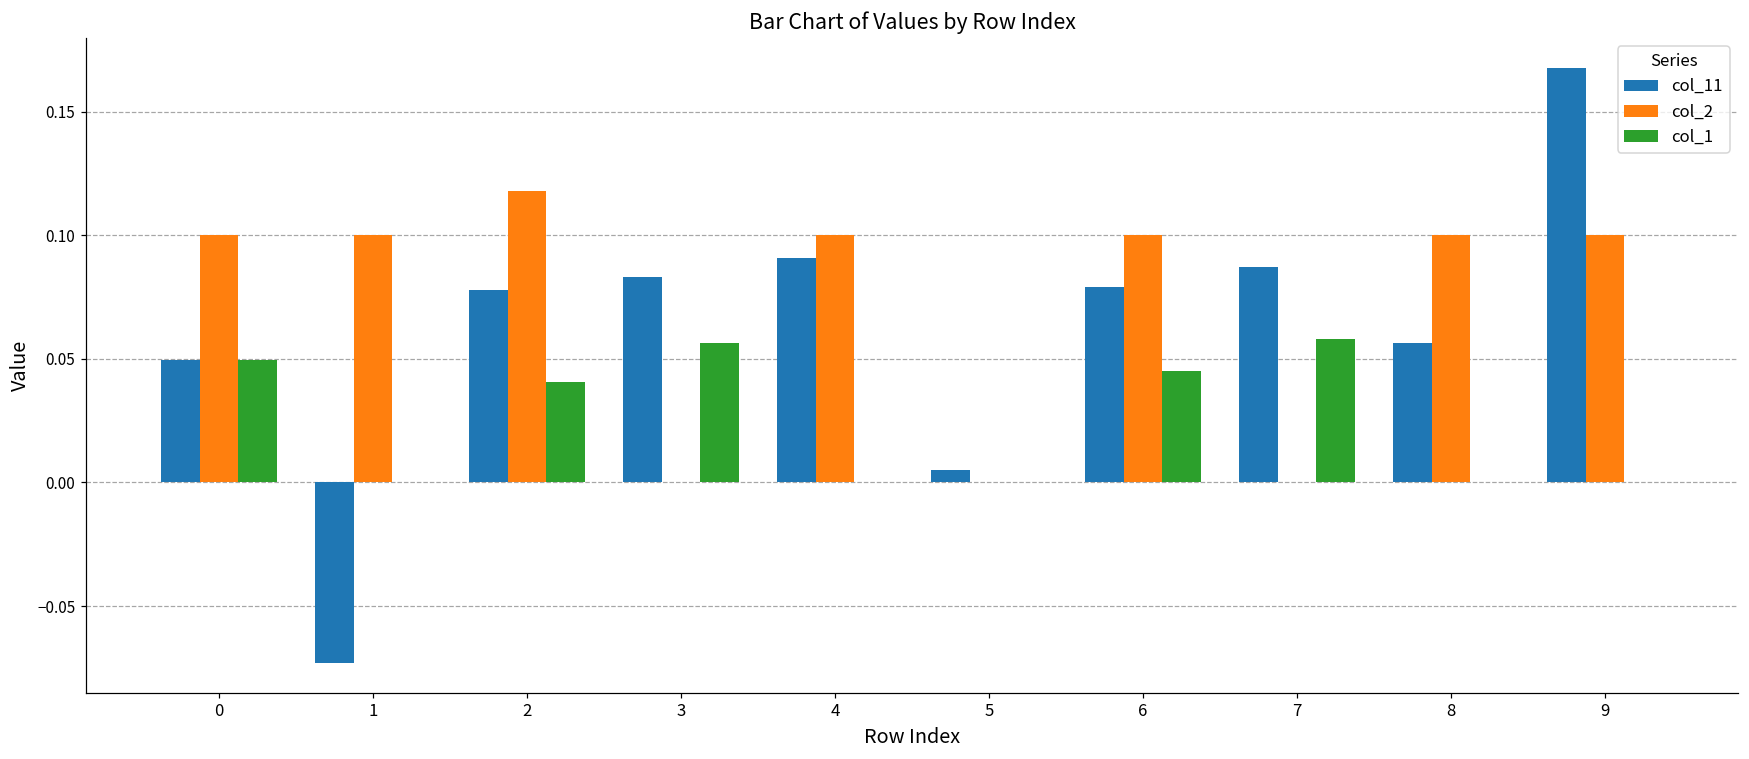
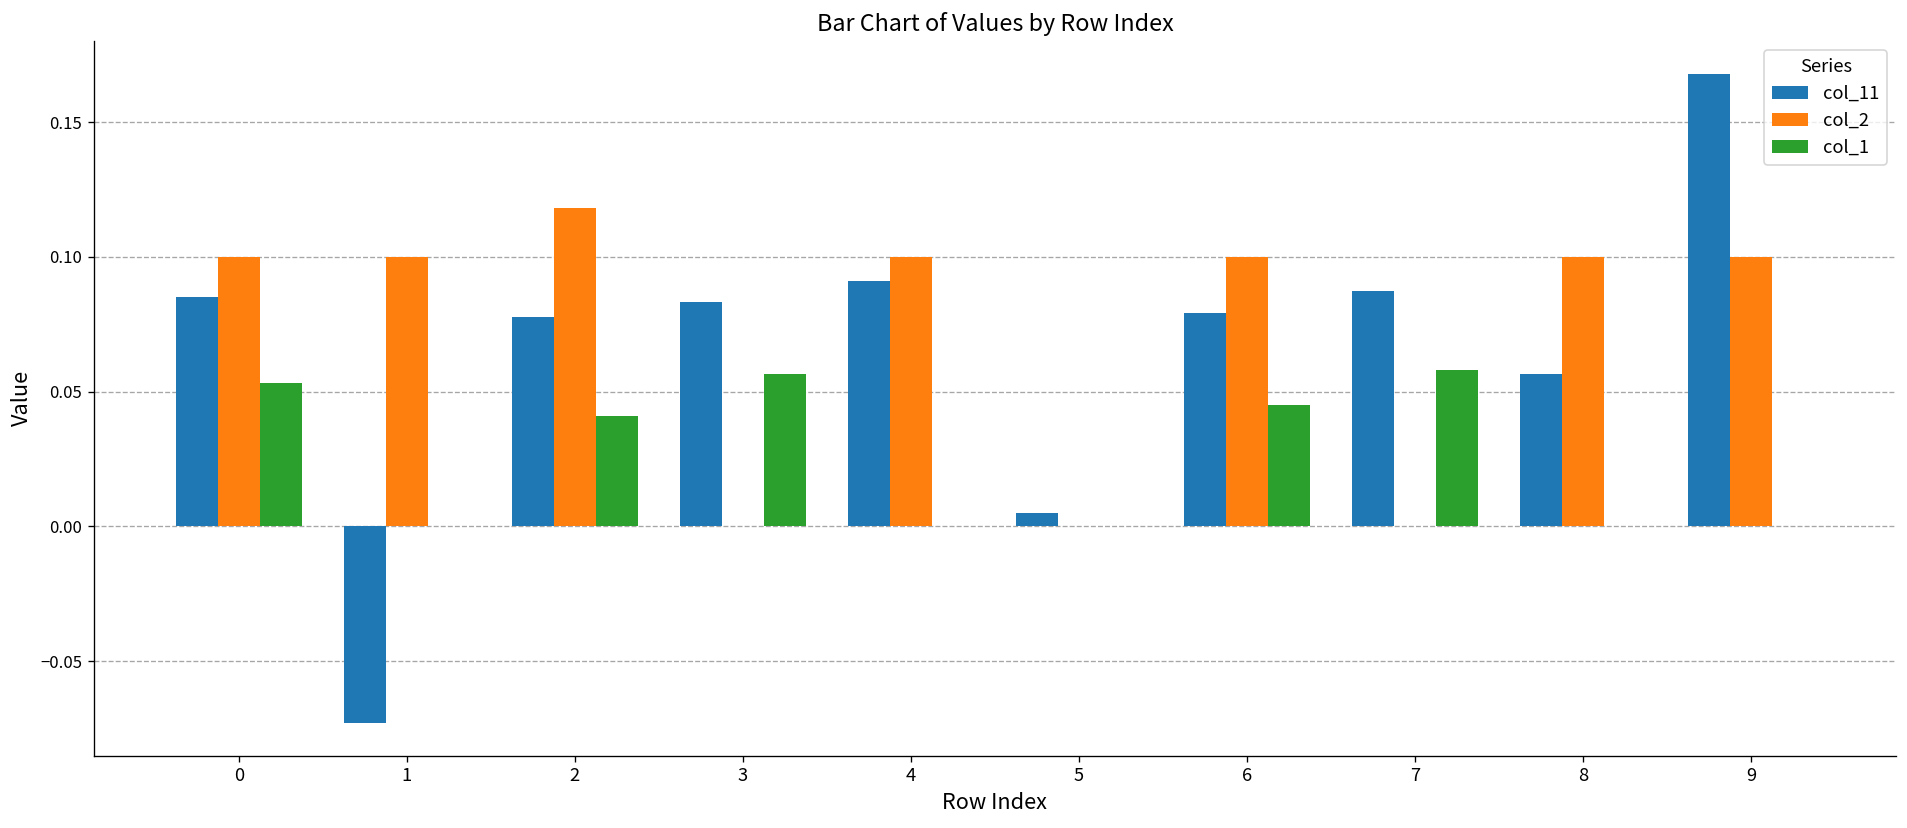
  {
    "col_11": {
-     "0": 0.050,
+     "0": 0.085,
      "1": -0.073,
      "2": 0.078,
      "3": 0.083,
      "4": 0.091,
      "5": 0.005,
      "6": 0.079,
      "7": 0.087,
      "8": 0.057,
      "9": 0.168
    },
    "col_2": {
      "0": 0.100,
      "1": 0.100,
      "2": 0.118,
      "3": 0.000,
      "4": 0.100,
      "5": 0.000,
      "6": 0.100,
      "7": 0.000,
      "8": 0.100,
      "9": 0.100
    },
    "col_1": {
-     "0": 0.049,
+     "0": 0.053,
      "1": 0.000,
      "2": 0.041,
      "3": 0.056,
      "4": 0.000,
      "5": 0.000,
      "6": 0.045,
      "7": 0.058,
      "8": 0.000,
      "9": 0.000
    }
  }
